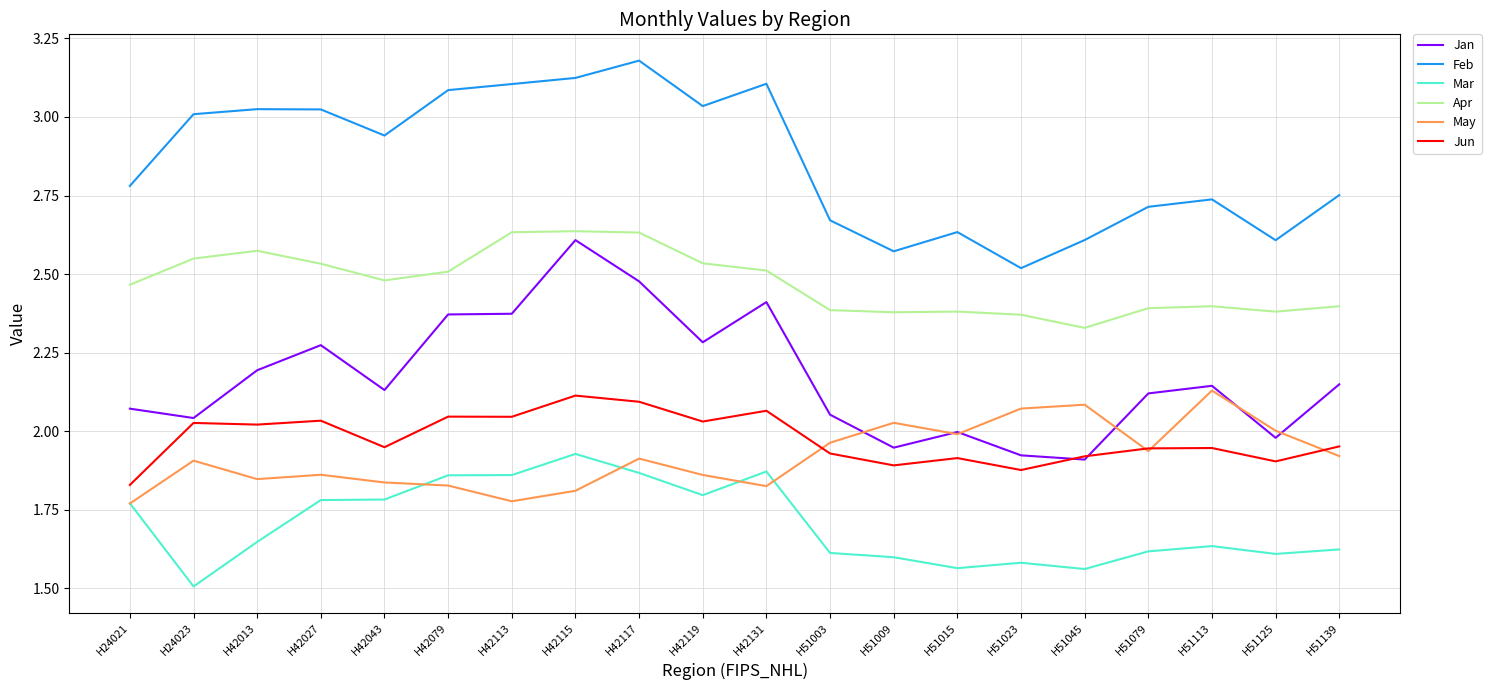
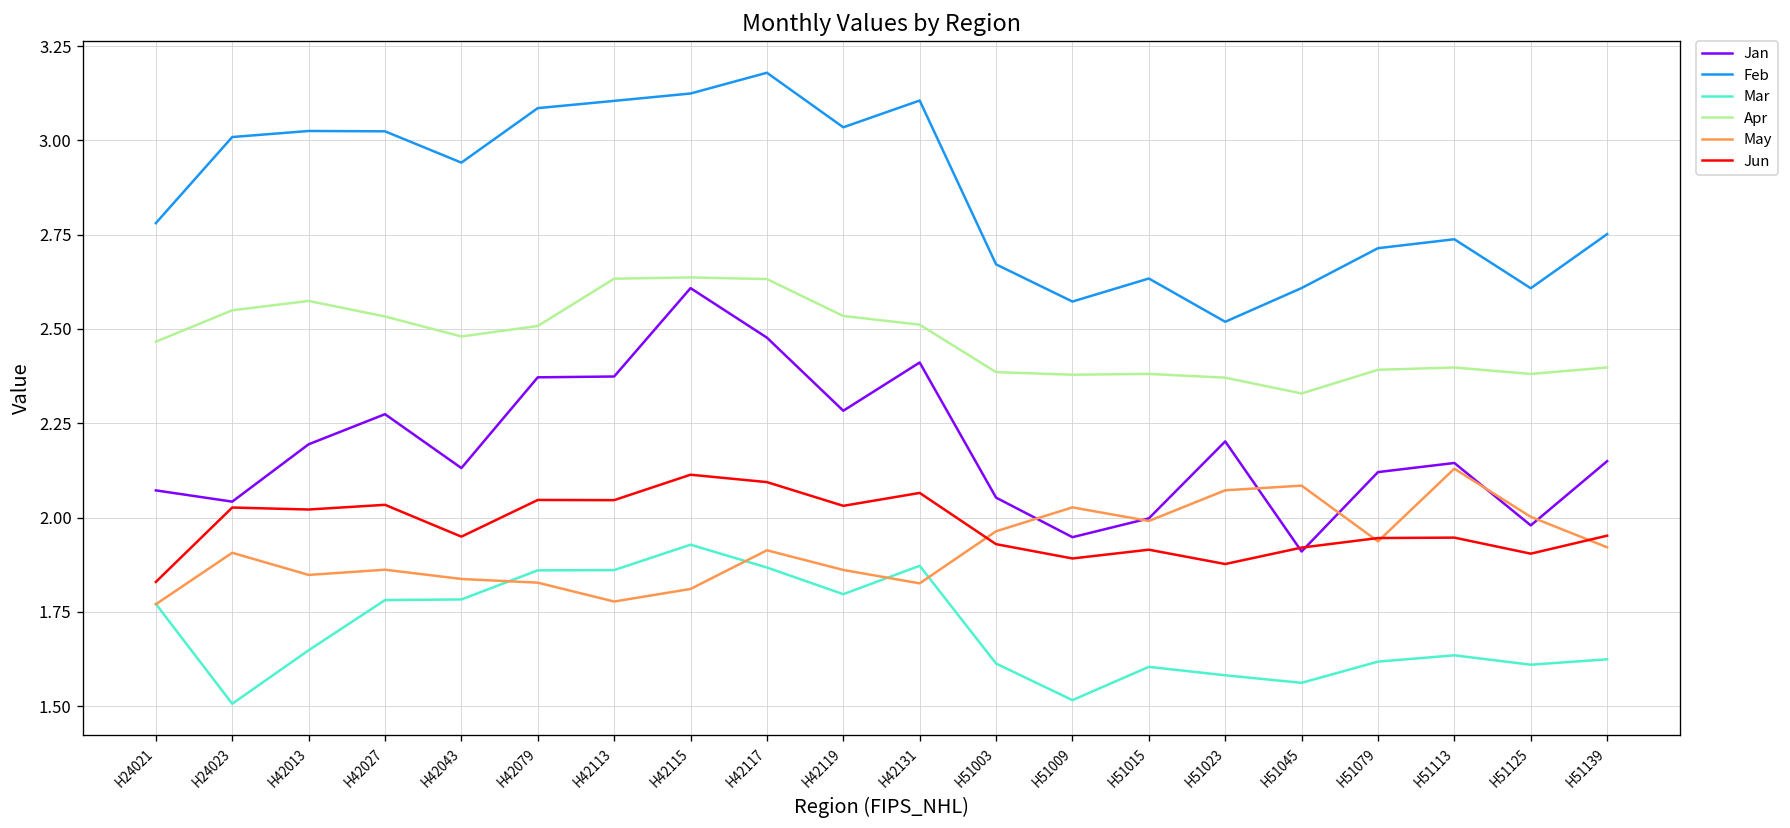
  {
    "Jan": {
      "H24021": 2.07,
      "H24023": 2.04,
      "H42013": 2.19,
      "H42027": 2.27,
      "H42043": 2.13,
      "H42079": 2.37,
      "H42113": 2.37,
      "H42115": 2.61,
      "H42117": 2.48,
      "H42119": 2.28,
      "H42131": 2.41,
      "H51003": 2.05,
      "H51009": 1.95,
-     "H51023": 1.92,
+     "H51023": 2.20,
      "H51045": 1.91,
      "H51079": 2.12,
      "H51113": 2.14,
      "H51125": 1.98,
      "H51139": 2.15
    },
    "Feb": {
      "H24021": 2.78,
      "H24023": 3.01,
      "H42013": 3.02,
      "H42027": 3.02,
      "H42043": 2.94,
      "H42079": 3.09,
      "H42113": 3.10,
      "H42115": 3.12,
      "H42117": 3.18,
      "H42119": 3.03,
      "H42131": 3.11,
      "H51003": 2.67,
      "H51009": 2.57,
      "H51015": 2.63,
      "H51023": 2.52,
      "H51045": 2.61,
      "H51079": 2.71,
      "H51113": 2.74,
      "H51125": 2.61,
      "H51139": 2.75
    },
    "Mar": {
      "H24023": 1.51,
      "H42013": 1.65,
      "H42027": 1.78,
      "H42043": 1.78,
      "H42079": 1.86,
      "H42113": 1.86,
      "H42115": 1.93,
      "H42117": 1.87,
      "H42119": 1.80,
      "H42131": 1.87,
      "H51003": 1.61,
-     "H51009": 1.60,
-     "H51015": 1.56,
+     "H51009": 1.52,
+     "H51015": 1.60,
      "H51023": 1.58,
      "H51045": 1.56,
      "H51079": 1.62,
      "H51113": 1.63,
      "H51125": 1.61,
      "H51139": 1.62
    },
    "Apr": {
      "H24021": 2.47,
      "H24023": 2.55,
      "H42013": 2.57,
      "H42027": 2.53,
      "H42043": 2.48,
      "H42079": 2.51,
      "H42113": 2.63,
      "H42115": 2.64,
      "H42117": 2.63,
      "H42119": 2.53,
      "H42131": 2.51,
      "H51003": 2.39,
      "H51009": 2.38,
      "H51015": 2.38,
      "H51023": 2.37,
      "H51045": 2.33,
      "H51079": 2.39,
      "H51113": 2.40,
      "H51125": 2.38,
      "H51139": 2.40
    },
    "May": {
      "H24023": 1.91,
      "H42013": 1.85,
      "H42027": 1.86,
      "H42043": 1.84,
      "H42079": 1.83,
      "H42113": 1.78,
      "H42115": 1.81,
      "H42117": 1.91,
      "H42119": 1.86,
      "H42131": 1.83,
      "H51003": 1.96,
      "H51009": 2.03,
      "H51023": 2.07,
      "H51045": 2.08,
      "H51079": 1.94,
      "H51113": 2.13,
      "H51125": 2.00,
      "H51139": 1.92
    },
    "Jun": {
      "H24021": 1.83,
      "H24023": 2.03,
      "H42013": 2.02,
      "H42027": 2.03,
      "H42043": 1.95,
      "H42079": 2.05,
      "H42113": 2.05,
      "H42115": 2.11,
      "H42117": 2.09,
      "H42119": 2.03,
      "H42131": 2.07,
      "H51003": 1.93,
      "H51009": 1.89,
      "H51015": 1.91,
      "H51023": 1.88,
      "H51045": 1.92,
      "H51079": 1.95,
      "H51113": 1.95,
      "H51125": 1.90,
      "H51139": 1.95
    }
  }
